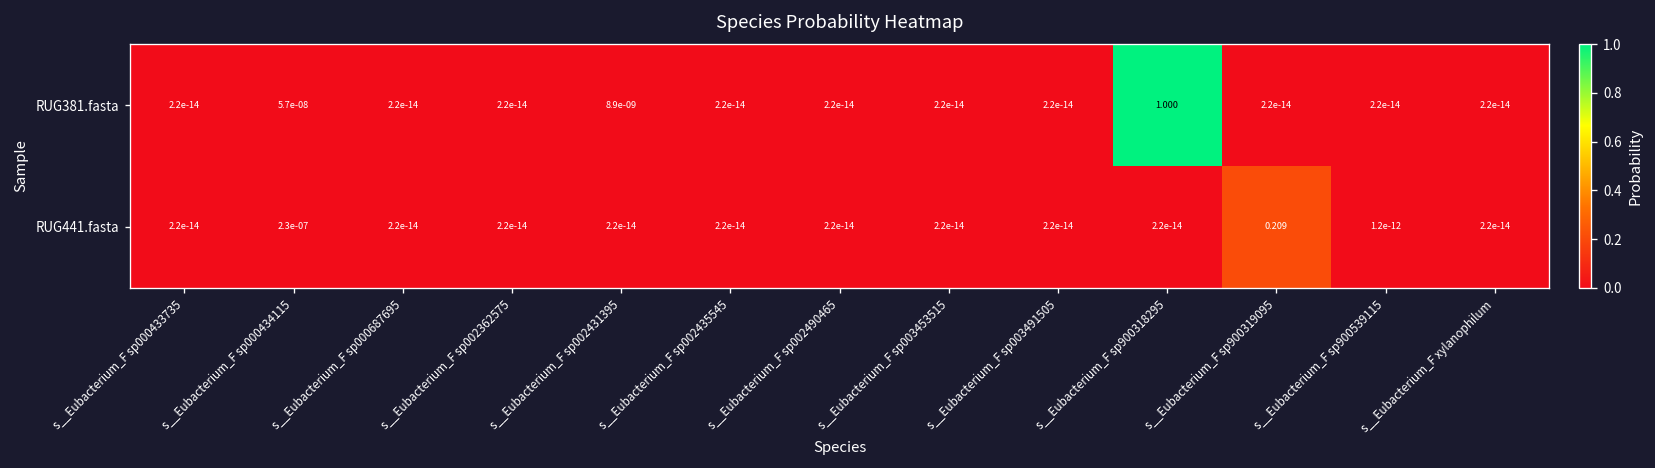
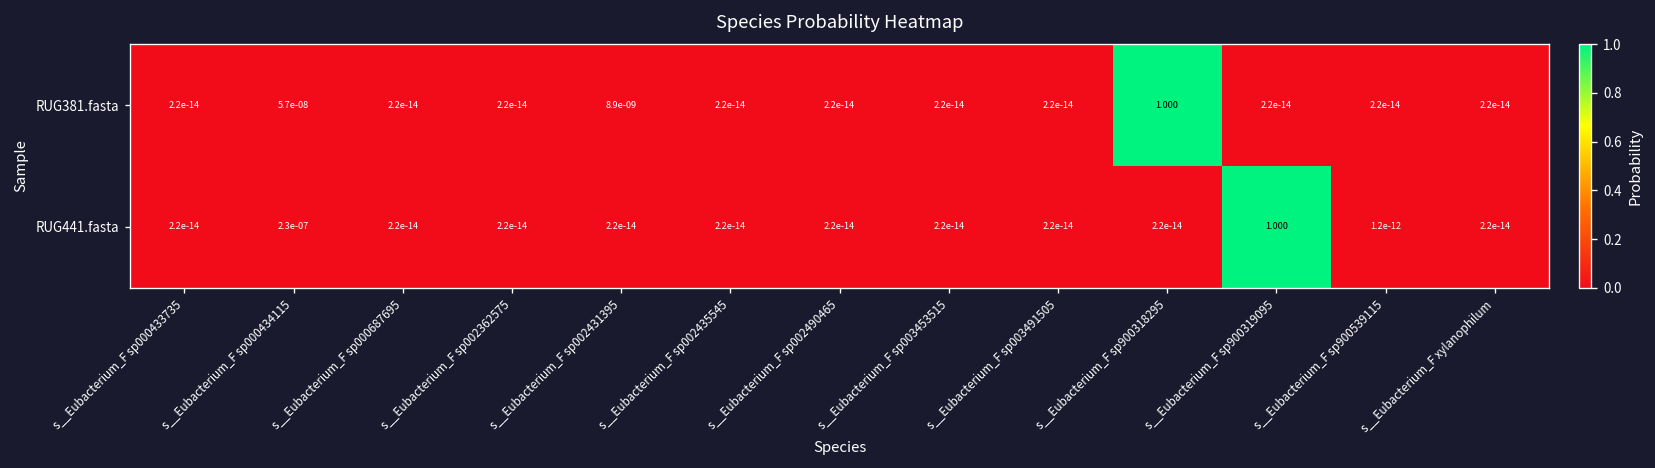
  {
    "RUG381.fasta": {
      "s__Eubacterium_F sp000433735": "2.2e-14",
      "s__Eubacterium_F sp000434115": "5.7e-08",
      "s__Eubacterium_F sp000687695": "2.2e-14",
      "s__Eubacterium_F sp002362575": "2.2e-14",
      "s__Eubacterium_F sp002431395": "8.9e-09",
      "s__Eubacterium_F sp002435545": "2.2e-14",
      "s__Eubacterium_F sp002490465": "2.2e-14",
      "s__Eubacterium_F sp003453515": "2.2e-14",
      "s__Eubacterium_F sp003491505": "2.2e-14",
      "s__Eubacterium_F sp900318295": "1.000",
      "s__Eubacterium_F sp900319095": "2.2e-14",
      "s__Eubacterium_F sp900539115": "2.2e-14",
      "s__Eubacterium_F xylanophilum": "2.2e-14"
    },
    "RUG441.fasta": {
      "s__Eubacterium_F sp000433735": "2.2e-14",
      "s__Eubacterium_F sp000434115": "2.3e-07",
      "s__Eubacterium_F sp000687695": "2.2e-14",
      "s__Eubacterium_F sp002362575": "2.2e-14",
      "s__Eubacterium_F sp002431395": "2.2e-14",
      "s__Eubacterium_F sp002435545": "2.2e-14",
      "s__Eubacterium_F sp002490465": "2.2e-14",
      "s__Eubacterium_F sp003453515": "2.2e-14",
      "s__Eubacterium_F sp003491505": "2.2e-14",
      "s__Eubacterium_F sp900318295": "2.2e-14",
-     "s__Eubacterium_F sp900319095": "0.209",
+     "s__Eubacterium_F sp900319095": "1.000",
      "s__Eubacterium_F sp900539115": "1.2e-12",
      "s__Eubacterium_F xylanophilum": "2.2e-14"
    }
  }
